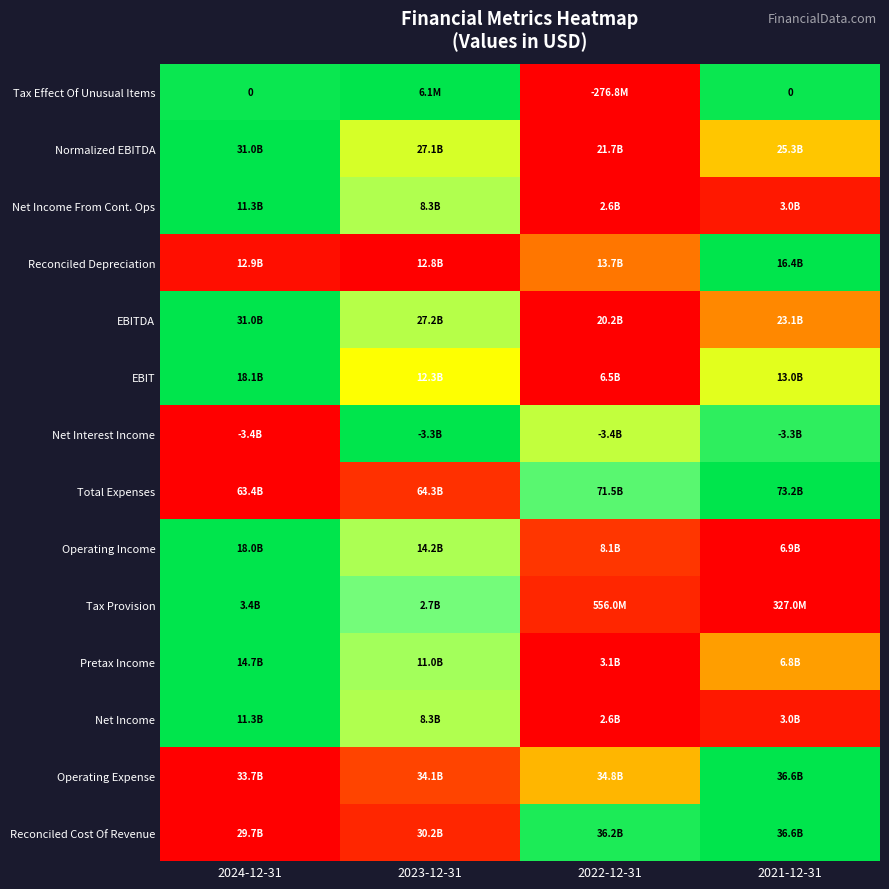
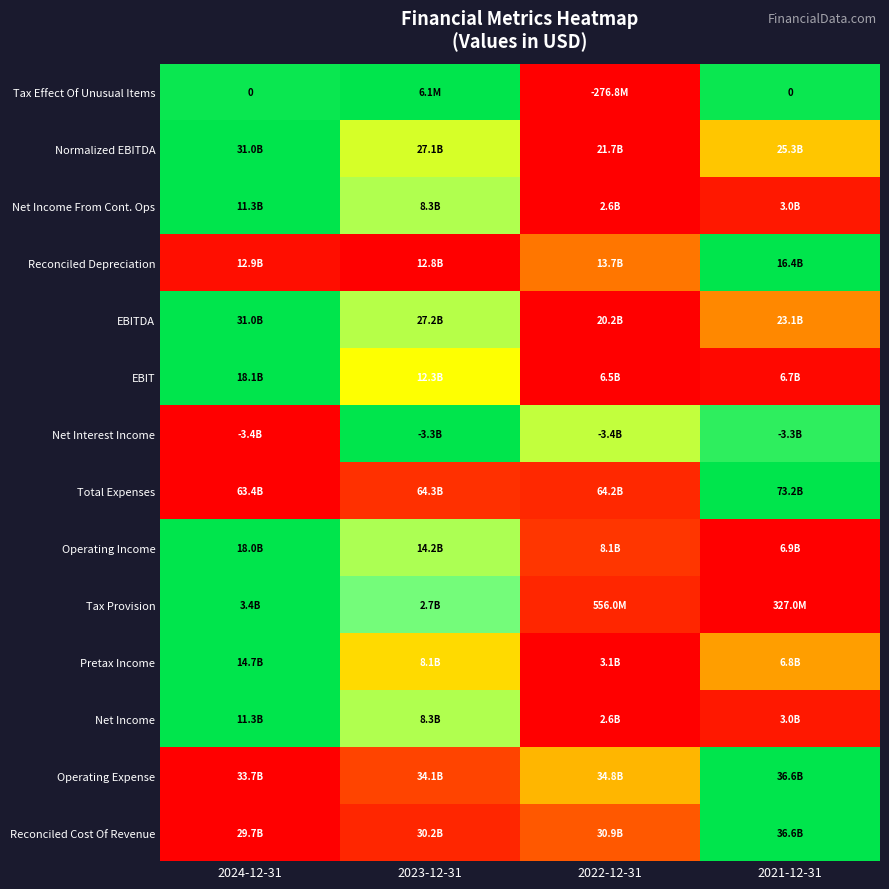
  {
    "Tax Effect Of Unusual Items": {
      "2024-12-31": "0",
      "2023-12-31": "6.1M",
      "2022-12-31": "-276.8M",
      "2021-12-31": "0"
    },
    "Normalized EBITDA": {
      "2024-12-31": "31.0B",
      "2023-12-31": "27.1B",
      "2022-12-31": "21.7B",
      "2021-12-31": "25.3B"
    },
    "Net Income From Cont. Ops": {
      "2024-12-31": "11.3B",
      "2023-12-31": "8.3B",
      "2022-12-31": "2.6B",
      "2021-12-31": "3.0B"
    },
    "Reconciled Depreciation": {
      "2024-12-31": "12.9B",
      "2023-12-31": "12.8B",
      "2022-12-31": "13.7B",
      "2021-12-31": "16.4B"
    },
    "EBITDA": {
      "2024-12-31": "31.0B",
      "2023-12-31": "27.2B",
      "2022-12-31": "20.2B",
      "2021-12-31": "23.1B"
    },
    "EBIT": {
      "2024-12-31": "18.1B",
      "2023-12-31": "12.3B",
      "2022-12-31": "6.5B",
-     "2021-12-31": "13.0B"
+     "2021-12-31": "6.7B"
    },
    "Net Interest Income": {
      "2024-12-31": "-3.4B",
      "2023-12-31": "-3.3B",
      "2022-12-31": "-3.4B",
      "2021-12-31": "-3.3B"
    },
    "Total Expenses": {
      "2024-12-31": "63.4B",
      "2023-12-31": "64.3B",
-     "2022-12-31": "71.5B",
+     "2022-12-31": "64.2B",
      "2021-12-31": "73.2B"
    },
    "Operating Income": {
      "2024-12-31": "18.0B",
      "2023-12-31": "14.2B",
      "2022-12-31": "8.1B",
      "2021-12-31": "6.9B"
    },
    "Tax Provision": {
      "2024-12-31": "3.4B",
      "2023-12-31": "2.7B",
      "2022-12-31": "556.0M",
      "2021-12-31": "327.0M"
    },
    "Pretax Income": {
      "2024-12-31": "14.7B",
-     "2023-12-31": "11.0B",
+     "2023-12-31": "8.1B",
      "2022-12-31": "3.1B",
      "2021-12-31": "6.8B"
    },
    "Net Income": {
      "2024-12-31": "11.3B",
      "2023-12-31": "8.3B",
      "2022-12-31": "2.6B",
      "2021-12-31": "3.0B"
    },
    "Operating Expense": {
      "2024-12-31": "33.7B",
      "2023-12-31": "34.1B",
      "2022-12-31": "34.8B",
      "2021-12-31": "36.6B"
    },
    "Reconciled Cost Of Revenue": {
      "2024-12-31": "29.7B",
      "2023-12-31": "30.2B",
-     "2022-12-31": "36.2B",
+     "2022-12-31": "30.9B",
      "2021-12-31": "36.6B"
    }
  }
